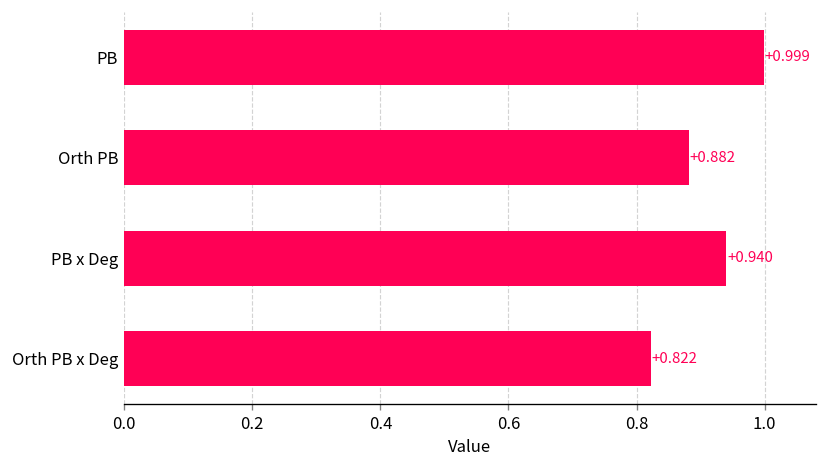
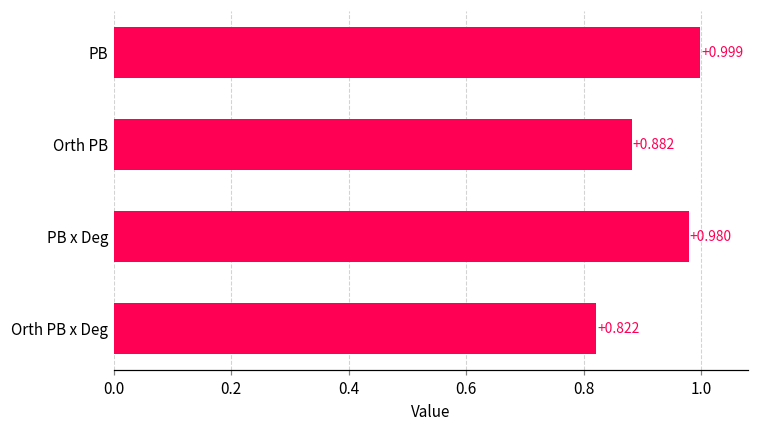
  {
    "PB": "+0.999",
    "Orth PB": "+0.882",
-   "PB x Deg": "+0.940",
+   "PB x Deg": "+0.980",
    "Orth PB x Deg": "+0.822"
  }
